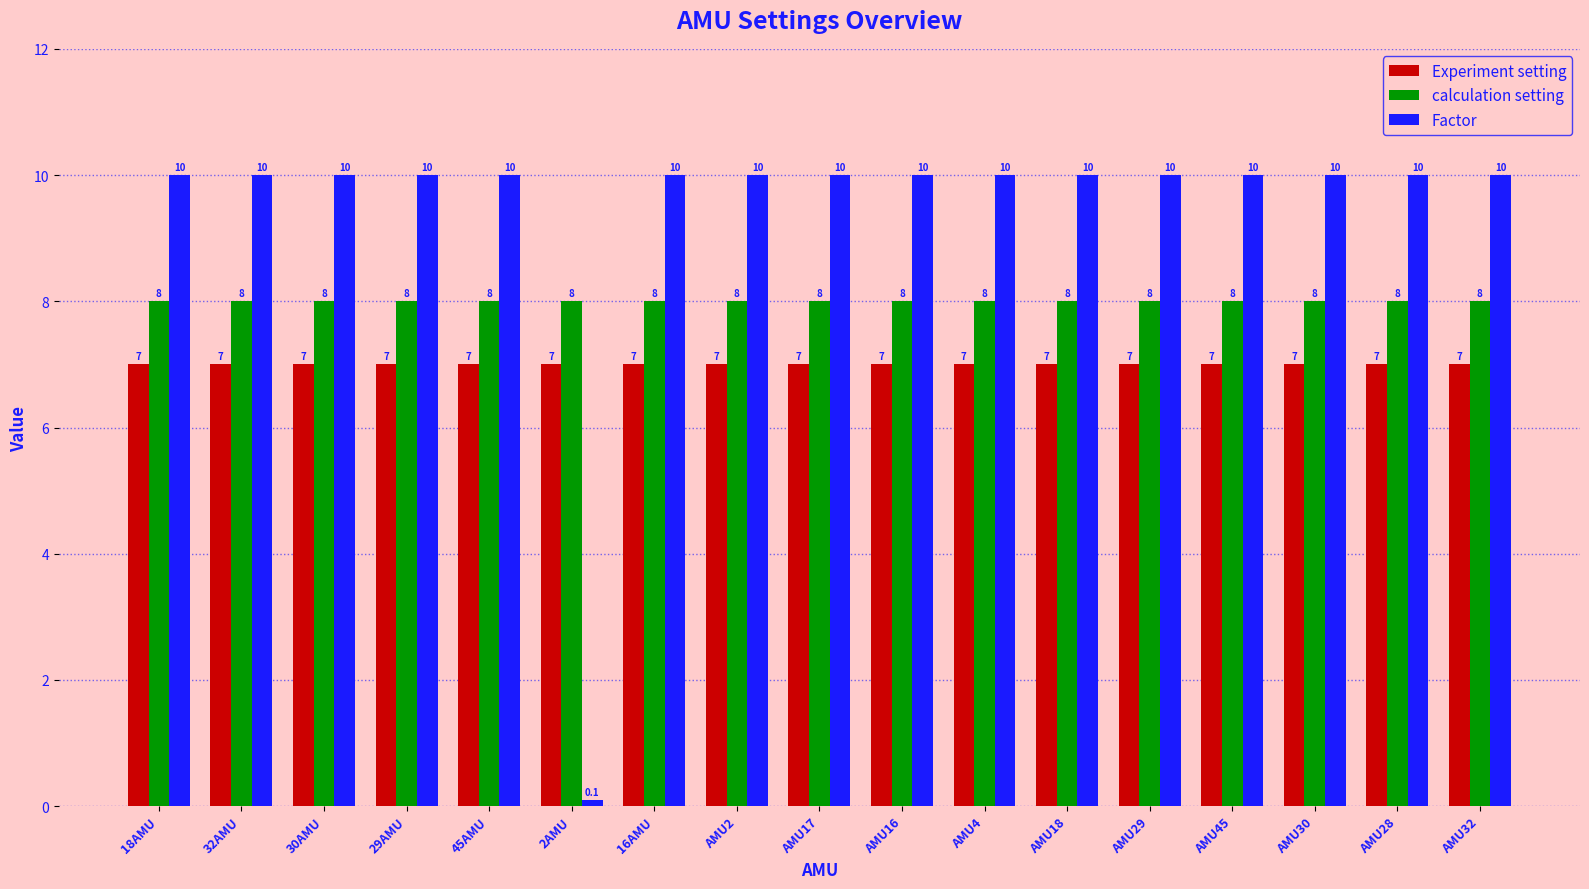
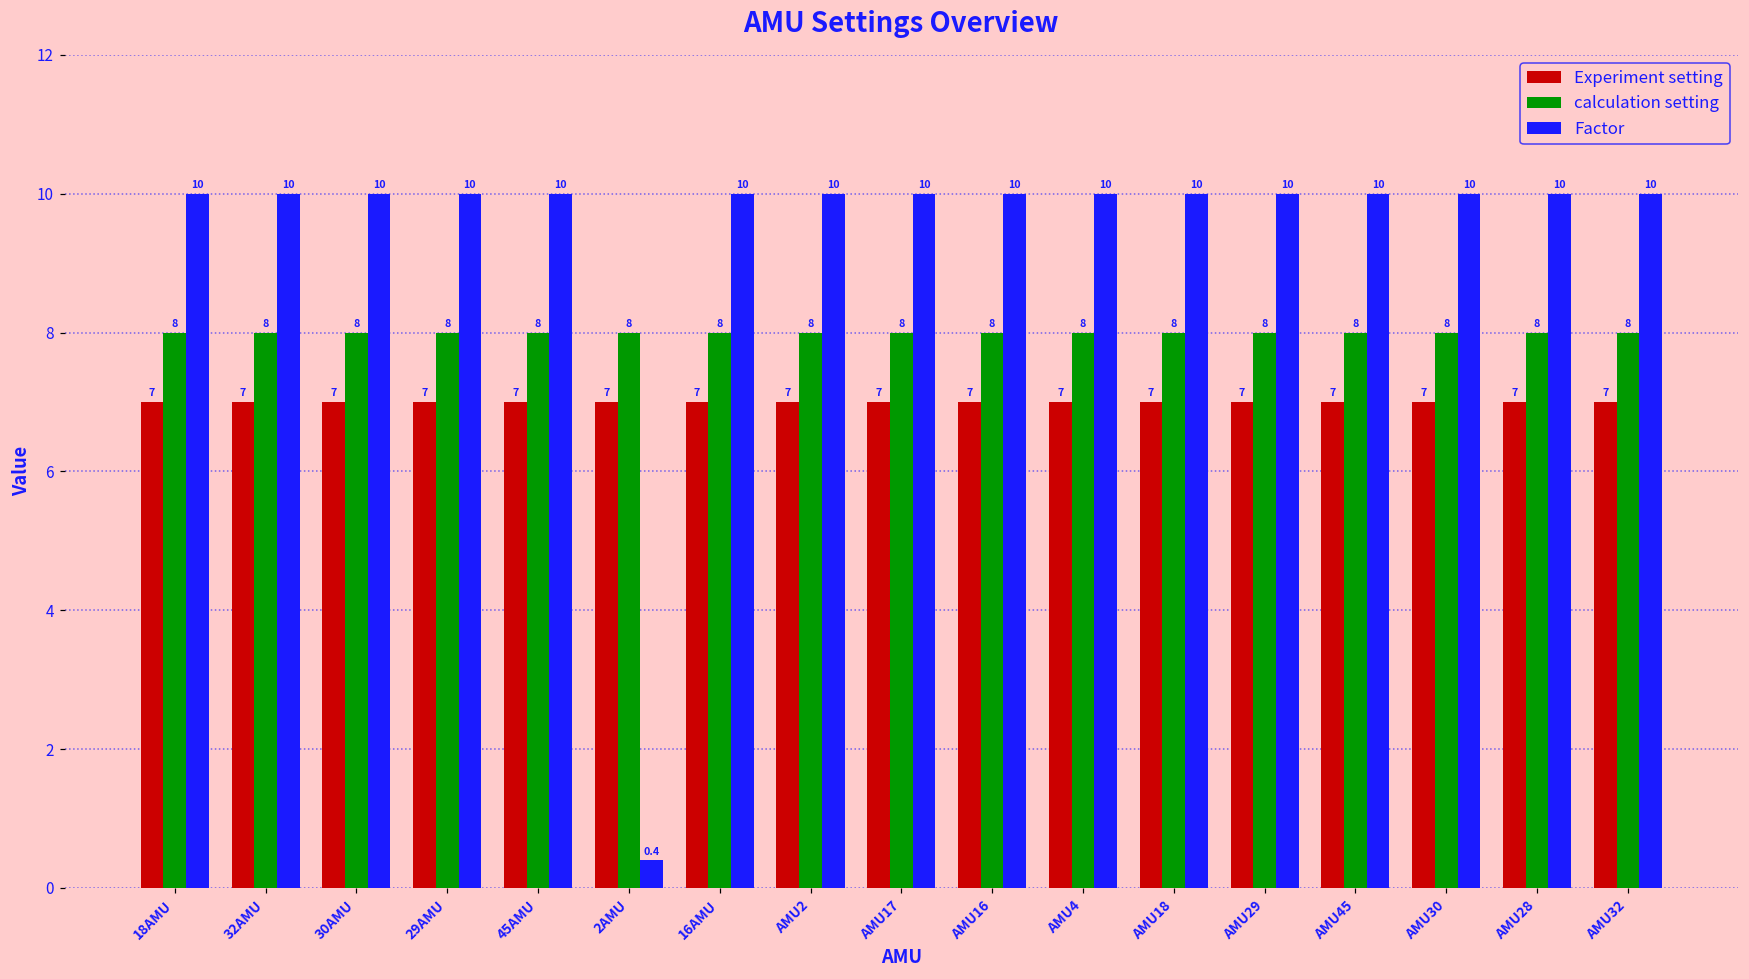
  {
    "Experiment setting": {
      "18AMU": 7,
      "32AMU": 7,
      "30AMU": 7,
      "29AMU": 7,
      "45AMU": 7,
      "2AMU": 7,
      "16AMU": 7,
      "AMU2": 7,
      "AMU17": 7,
      "AMU16": 7,
      "AMU4": 7,
      "AMU18": 7,
      "AMU29": 7,
      "AMU45": 7,
      "AMU30": 7,
      "AMU28": 7,
      "AMU32": 7
    },
    "calculation setting": {
      "18AMU": 8,
      "32AMU": 8,
      "30AMU": 8,
      "29AMU": 8,
      "45AMU": 8,
      "2AMU": 8,
      "16AMU": 8,
      "AMU2": 8,
      "AMU17": 8,
      "AMU16": 8,
      "AMU4": 8,
      "AMU18": 8,
      "AMU29": 8,
      "AMU45": 8,
      "AMU30": 8,
      "AMU28": 8,
      "AMU32": 8
    },
    "Factor": {
      "18AMU": 10,
      "32AMU": 10,
      "30AMU": 10,
      "29AMU": 10,
      "45AMU": 10,
-     "2AMU": 0.1,
+     "2AMU": 0.4,
      "16AMU": 10,
      "AMU2": 10,
      "AMU17": 10,
      "AMU16": 10,
      "AMU4": 10,
      "AMU18": 10,
      "AMU29": 10,
      "AMU45": 10,
      "AMU30": 10,
      "AMU28": 10,
      "AMU32": 10
    }
  }
